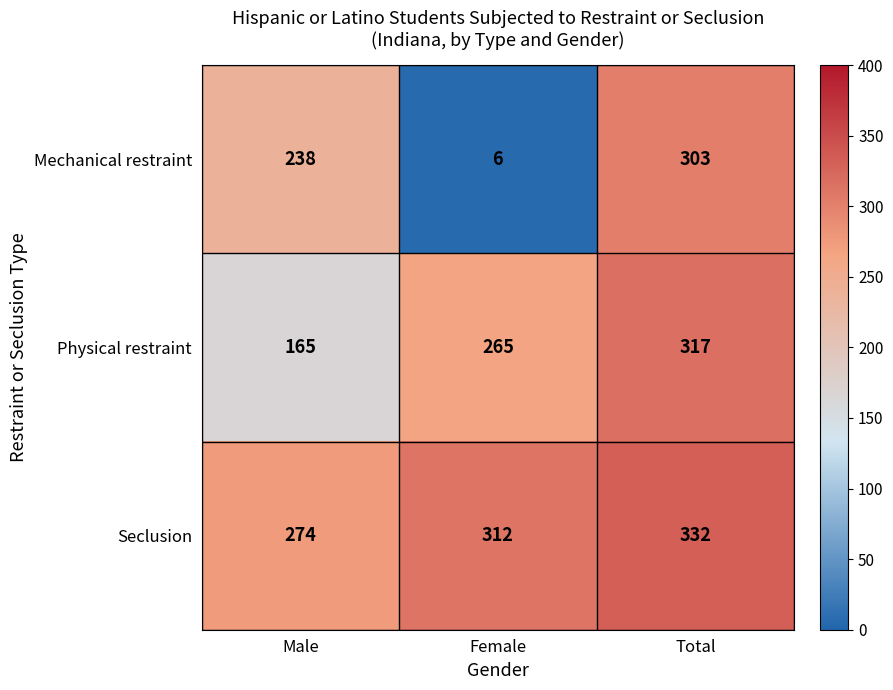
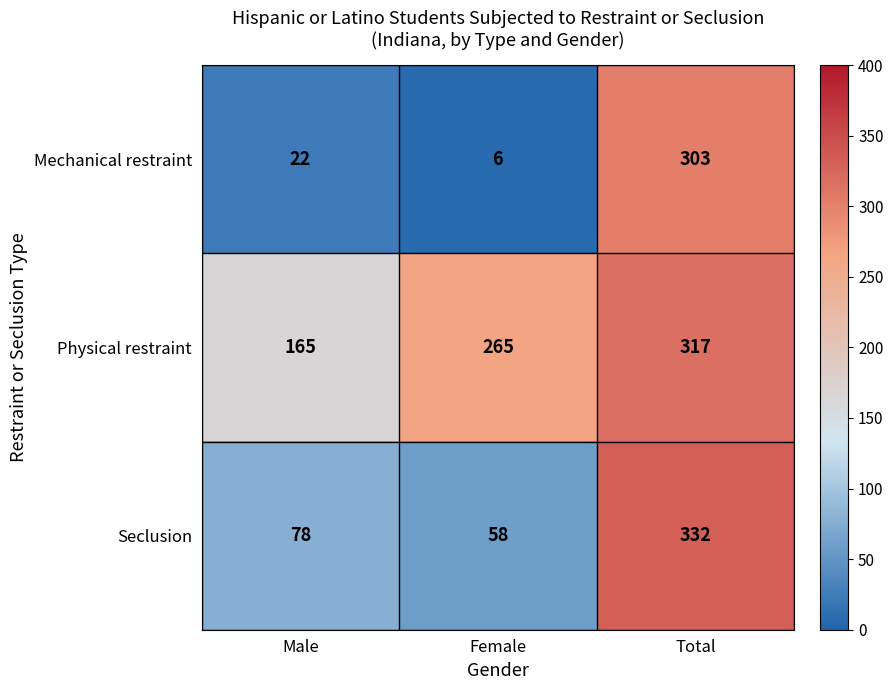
  {
    "Mechanical restraint": {
-     "Male": 238,
+     "Male": 22,
      "Female": 6,
      "Total": 303
    },
    "Physical restraint": {
      "Male": 165,
      "Female": 265,
      "Total": 317
    },
    "Seclusion": {
-     "Male": 274,
-     "Female": 312,
+     "Male": 78,
+     "Female": 58,
      "Total": 332
    }
  }
